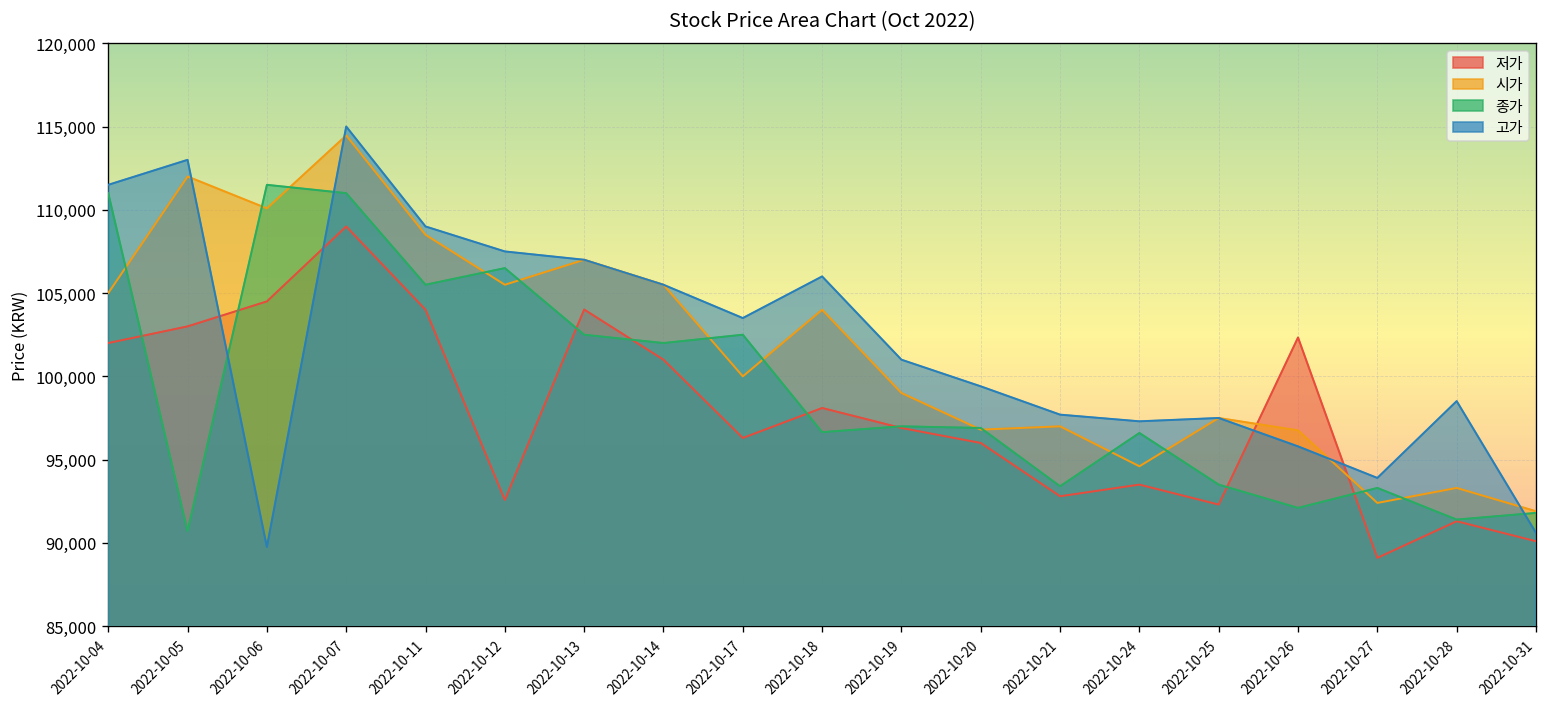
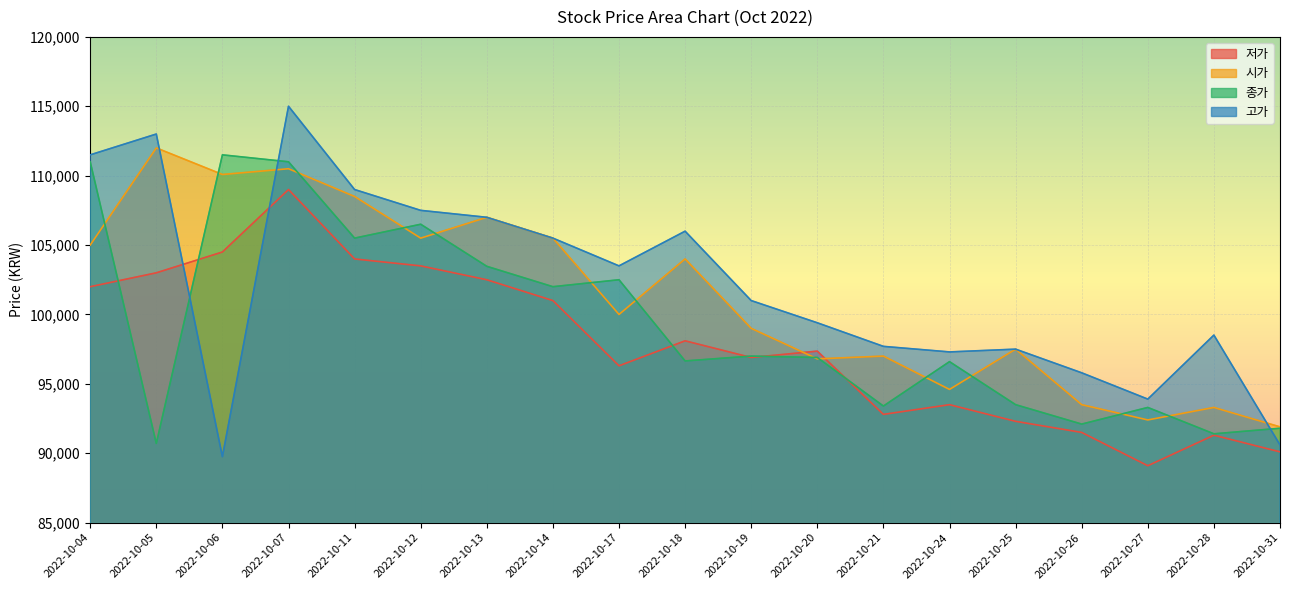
  {
    "저가": {
      "2022-10-04": "102,000",
      "2022-10-05": "103,000",
      "2022-10-06": "104,500",
      "2022-10-07": "109,000",
      "2022-10-11": "104,000",
-     "2022-10-12": "92,600",
-     "2022-10-13": "104,000",
+     "2022-10-12": "103,500",
+     "2022-10-13": "102,500",
      "2022-10-14": "101,000",
      "2022-10-17": "96,300",
      "2022-10-18": "98,100",
-     "2022-10-20": "96,000",
+     "2022-10-20": "97,400",
      "2022-10-21": "92,800",
      "2022-10-24": "93,500",
      "2022-10-25": "92,300",
-     "2022-10-26": "102,300",
+     "2022-10-26": "91,500",
      "2022-10-27": "89,100",
      "2022-10-31": "90,100"
    },
    "시가": {
      "2022-10-04": "105,000",
      "2022-10-05": "112,000",
      "2022-10-06": "110,100",
-     "2022-10-07": "114,500",
+     "2022-10-07": "110,500",
      "2022-10-11": "108,500",
      "2022-10-12": "105,500",
      "2022-10-17": "100,000",
      "2022-10-18": "104,000",
      "2022-10-19": "99,000",
      "2022-10-21": "97,000",
      "2022-10-24": "94,600",
-     "2022-10-26": "96,800",
+     "2022-10-26": "93,500",
      "2022-10-27": "92,400",
      "2022-10-28": "93,300"
    },
    "종가": {
      "2022-10-04": "111,000",
      "2022-10-05": "90,700",
      "2022-10-06": "111,500",
      "2022-10-07": "111,000",
      "2022-10-11": "105,500",
      "2022-10-12": "106,500",
-     "2022-10-13": "102,500",
+     "2022-10-13": "103,500",
      "2022-10-14": "102,000",
      "2022-10-17": "102,500",
      "2022-10-18": "96,700",
      "2022-10-21": "93,400",
      "2022-10-24": "96,600",
      "2022-10-25": "93,500",
      "2022-10-26": "92,100",
      "2022-10-27": "93,300"
    },
    "고가": {
      "2022-10-04": "111,500",
      "2022-10-05": "113,000",
      "2022-10-06": "89,800",
      "2022-10-07": "115,000",
      "2022-10-11": "109,000",
      "2022-10-12": "107,500",
      "2022-10-17": "103,500",
      "2022-10-18": "106,000",
      "2022-10-19": "101,000",
      "2022-10-20": "99,400",
      "2022-10-21": "97,700",
      "2022-10-24": "97,300",
      "2022-10-26": "95,800",
      "2022-10-27": "93,900",
      "2022-10-28": "98,500",
      "2022-10-31": "90,600"
    }
  }
